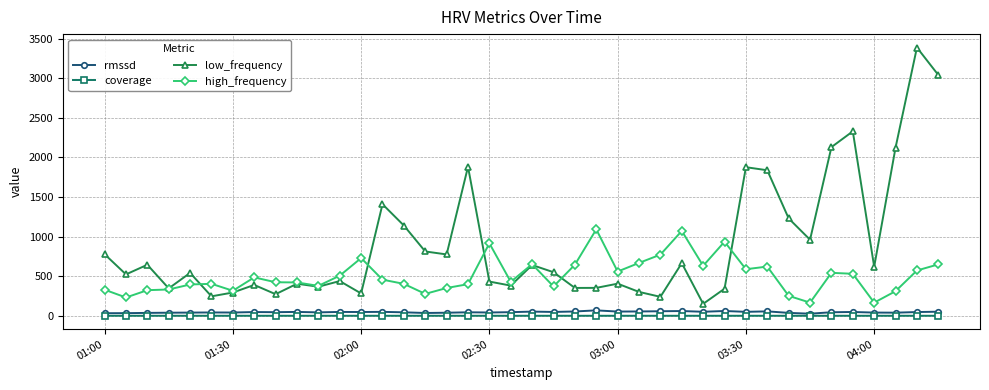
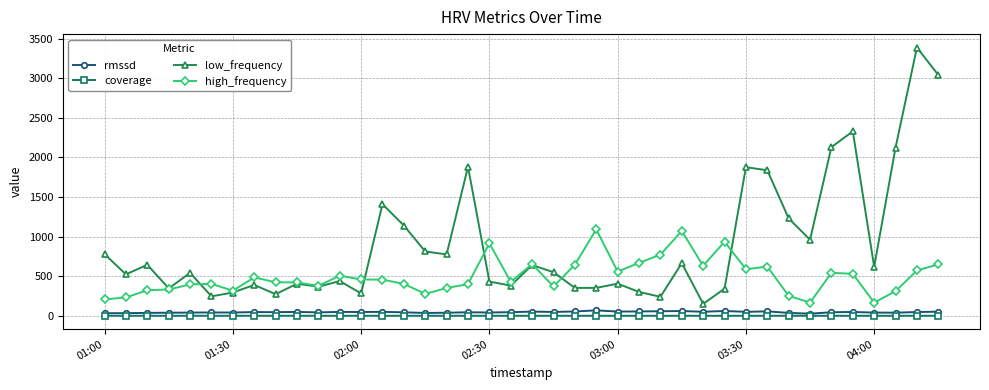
  {
    "high_frequency": {
-     "01:00": 300,
-     "02:00": 700,
+     "01:00": 200,
+     "02:00": 500,
      "02:30": 900,
      "03:00": 600,
      "03:30": 600,
      "04:00": 200
    }
  }
